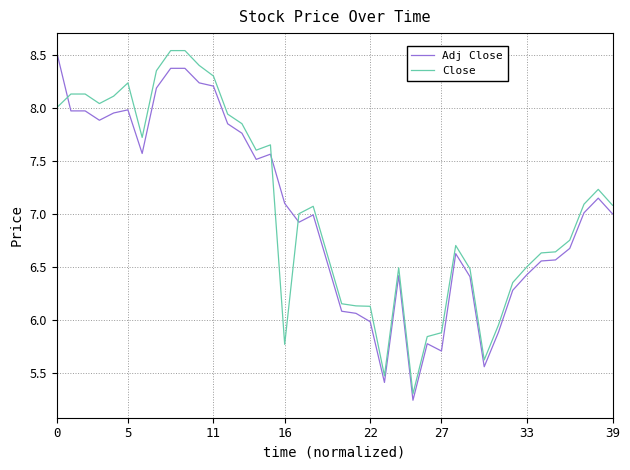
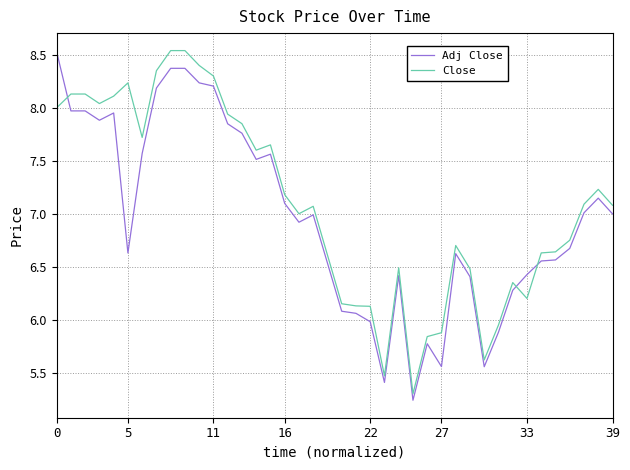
  {
    "Adj Close": {
      "0": 8.53,
-     "5": 7.98,
+     "5": 6.63,
      "11": 8.20,
      "16": 7.10,
      "22": 5.98,
-     "27": 5.70,
+     "27": 5.56,
      "33": 6.43,
      "39": 7.00
    },
    "Close": {
      "0": 8.00,
      "5": 8.23,
      "11": 8.30,
-     "16": 5.77,
+     "16": 7.18,
      "22": 6.13,
      "27": 5.88,
-     "33": 6.5,
+     "33": 6.2,
      "39": 7.08
    }
  }
